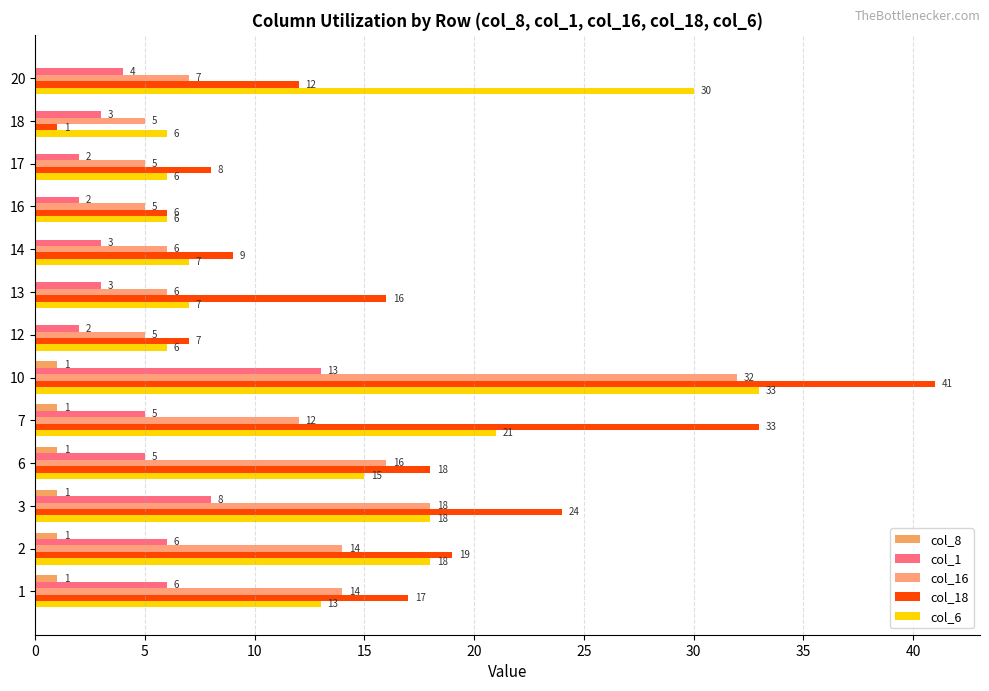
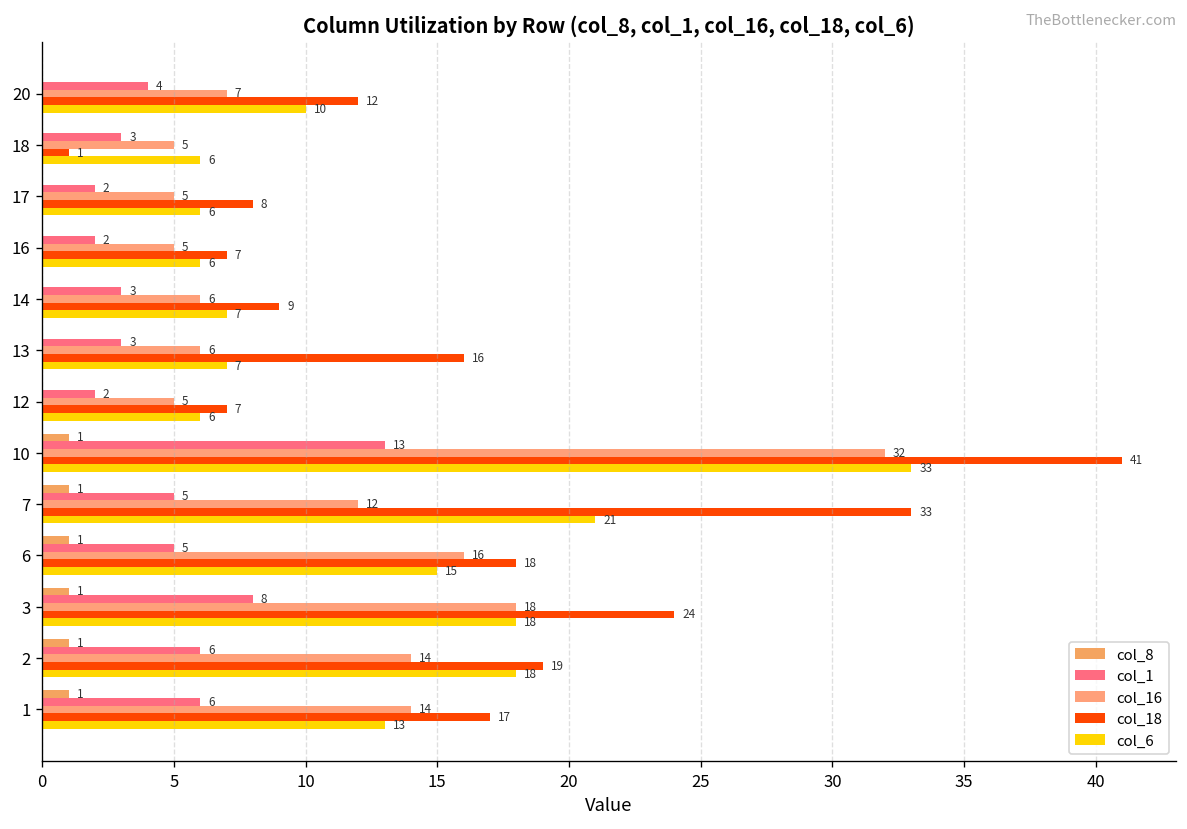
  {
    "col_18": {
      "20": 12,
      "18": 1,
      "17": 8,
-     "16": 6,
+     "16": 7,
      "14": 9,
      "13": 16,
      "12": 7,
      "10": 41,
      "7": 33,
      "6": 18,
      "3": 24,
      "2": 19,
      "1": 17
    },
    "col_6": {
-     "20": 30,
+     "20": 10,
      "18": 6,
      "17": 6,
      "14": 7,
      "13": 7,
      "12": 6,
      "10": 33,
      "7": 21,
      "6": 15,
      "3": 18,
      "2": 18,
      "1": 13
    }
  }
